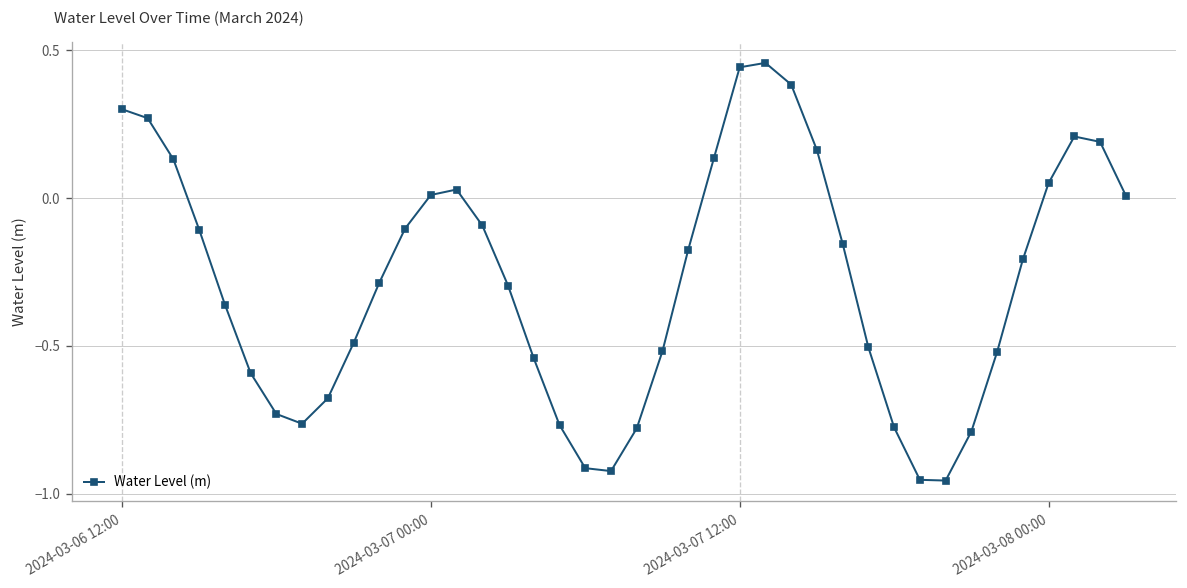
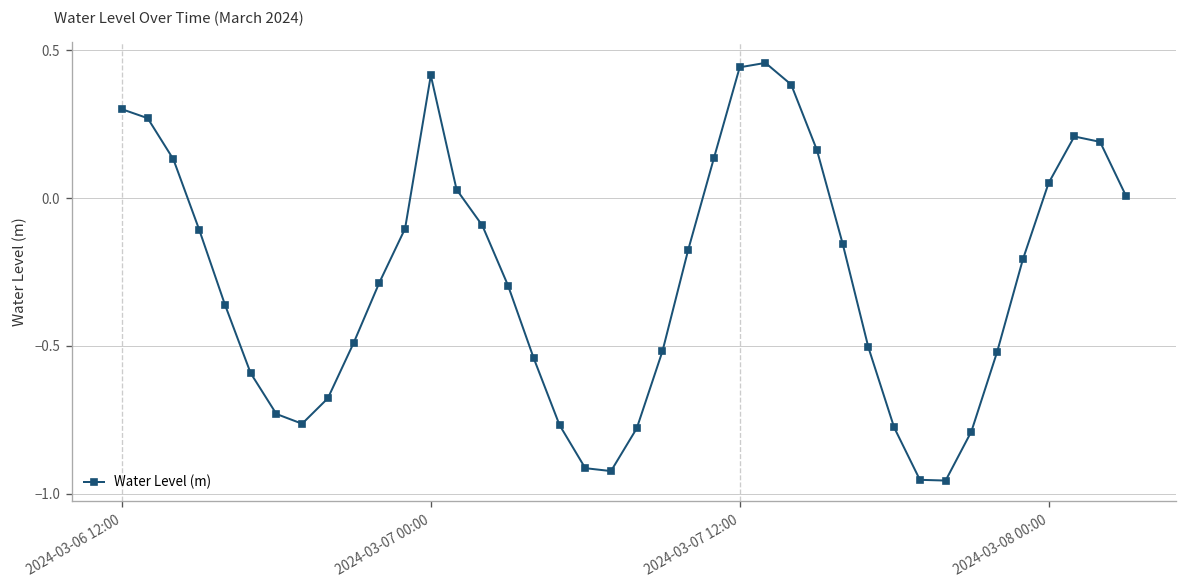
  {
    "2024-03-06 12:00": 0.30,
-   "2024-03-07 00:00": 0.01,
+   "2024-03-07 00:00": 0.42,
    "2024-03-07 12:00": 0.44,
    "2024-03-08 00:00": 0.05
  }
